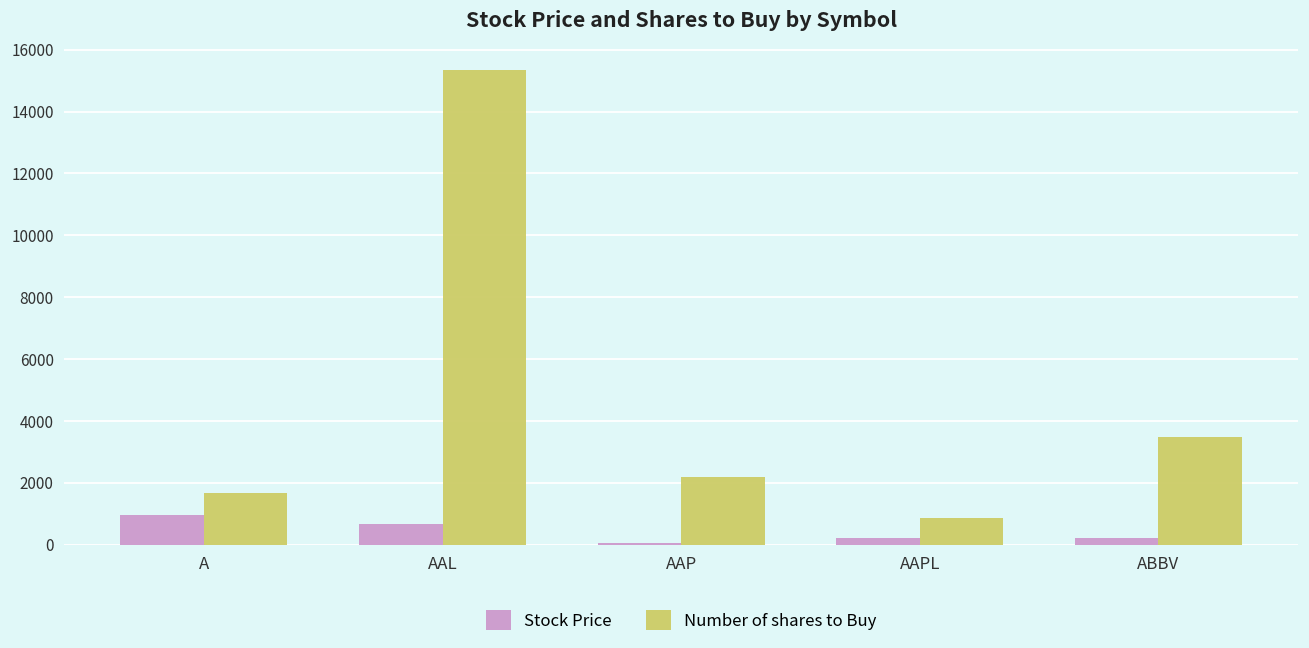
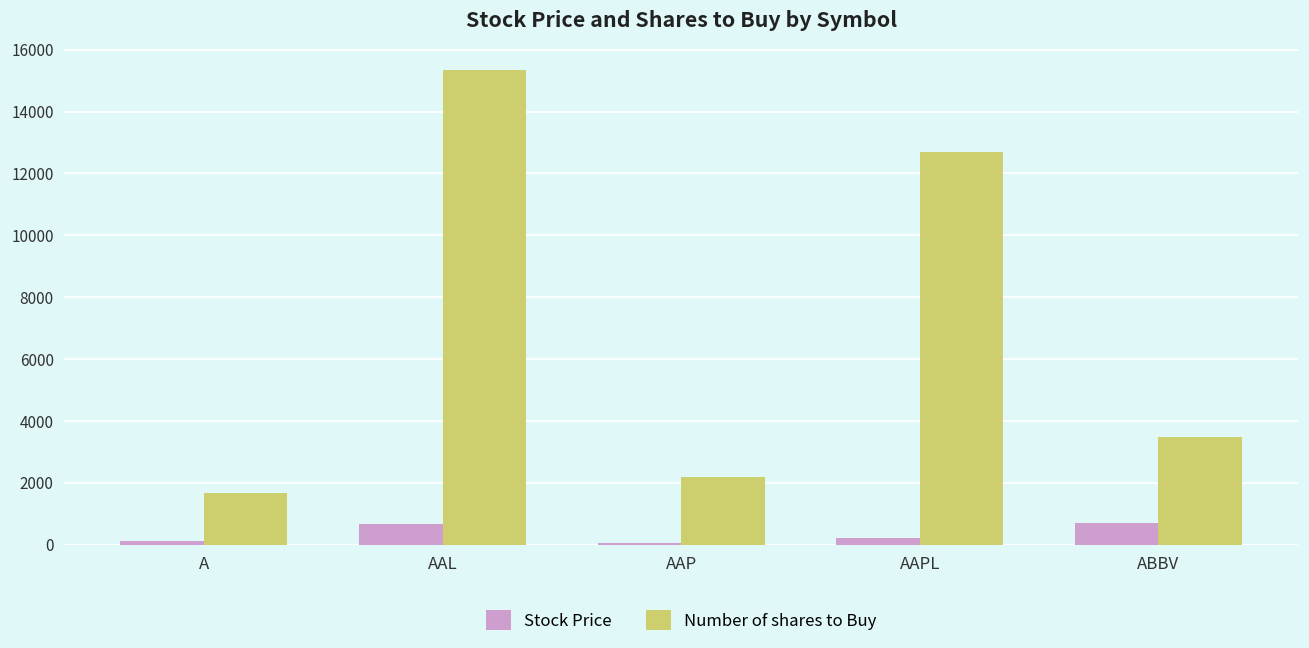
  {
    "Stock Price": {
-     "A": 1000,
+     "A": 100,
      "AAL": 700,
      "AAPL": 200,
-     "ABBV": 200
+     "ABBV": 700
    },
    "Number of shares to Buy": {
      "A": 1700,
      "AAL": 15400,
      "AAP": 2200,
-     "AAPL": 900,
+     "AAPL": 12700,
      "ABBV": 3500
    }
  }
